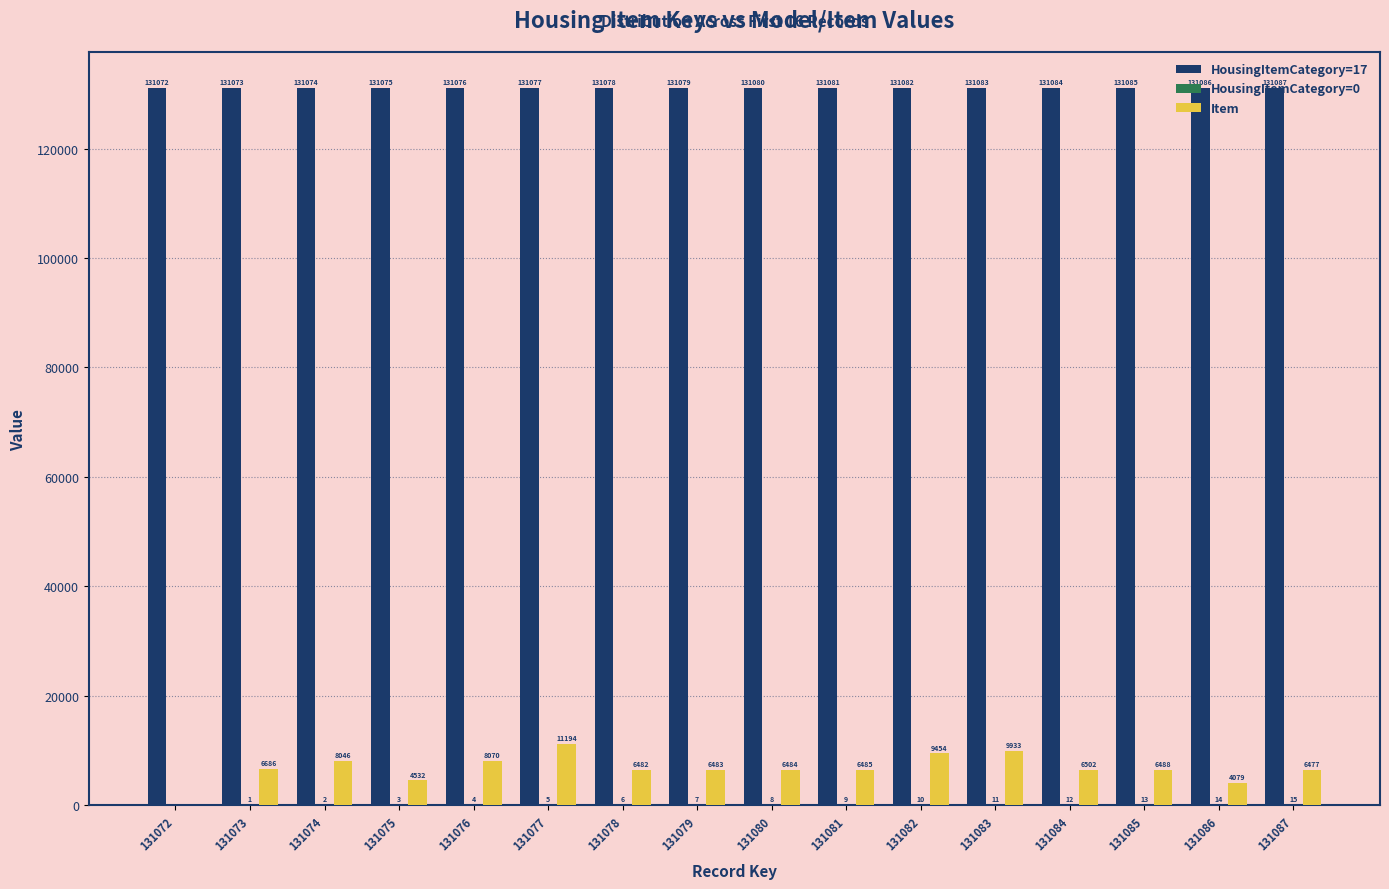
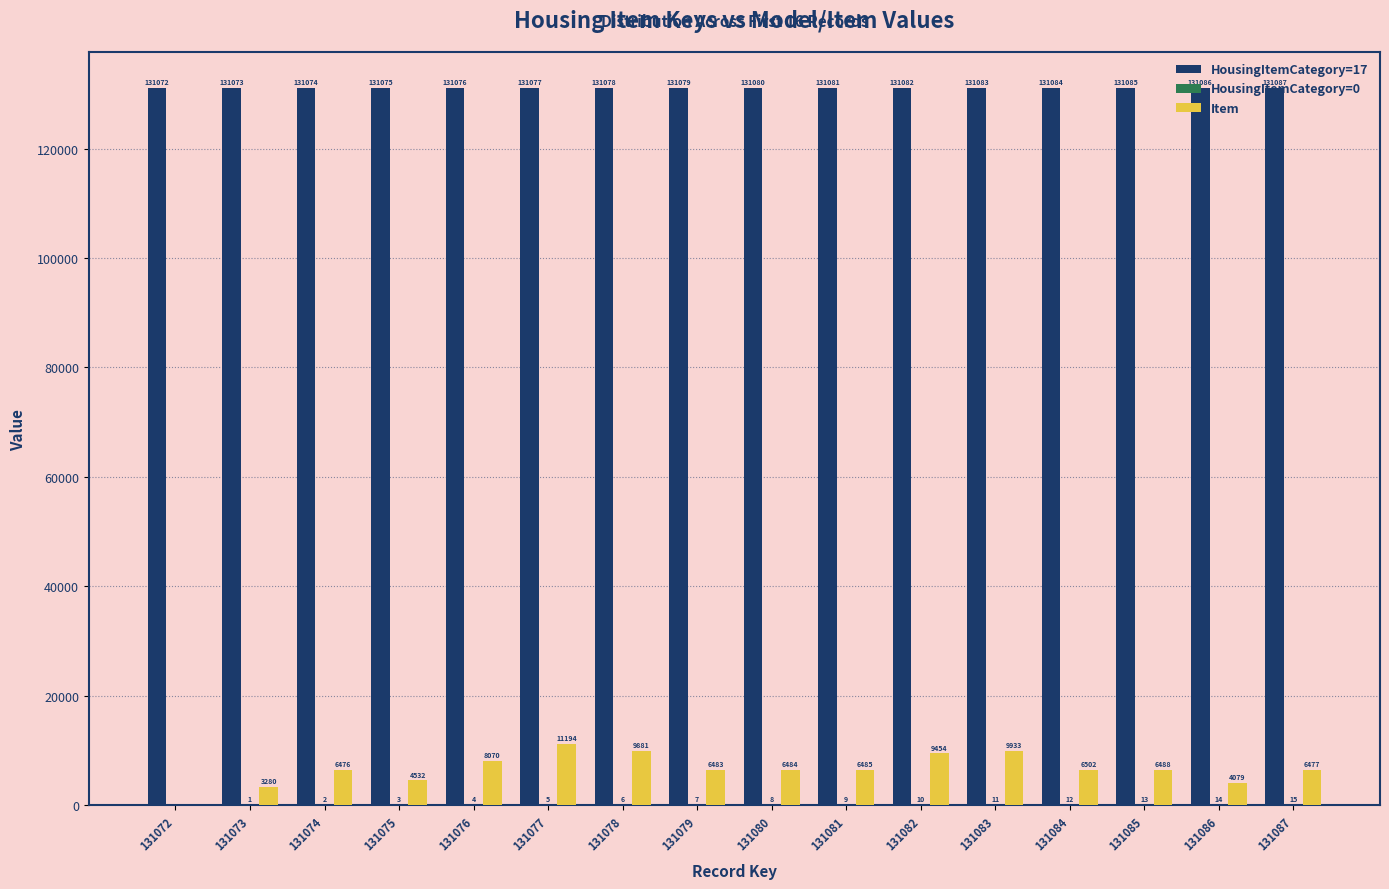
  {
    "HousingItemCategory=17": {
      "131072": 131072,
      "131073": 131073,
      "131074": 131074,
      "131075": 131075,
      "131076": 131076,
      "131077": 131077,
      "131078": 131078,
      "131079": 131079,
      "131080": 131080,
      "131081": 131081,
      "131082": 131082,
      "131083": 131083,
      "131084": 131084,
      "131085": 131085
    },
    "HousingItemCategory=0": {
      "131073": 1,
      "131074": 2,
      "131075": 3,
      "131076": 4,
      "131077": 5,
      "131078": 6,
      "131079": 7,
      "131080": 8,
      "131081": 9,
      "131082": 10,
      "131083": 11,
      "131084": 12,
      "131085": 13,
      "131086": 14,
      "131087": 15
    },
    "Item": {
-     "131073": 6686,
-     "131074": 8046,
+     "131073": 3280,
+     "131074": 6476,
      "131075": 4532,
      "131076": 8070,
      "131077": 11194,
-     "131078": 6482,
+     "131078": 9881,
      "131079": 6483,
      "131080": 6484,
      "131081": 6485,
      "131082": 9454,
      "131083": 9933,
      "131084": 6502,
      "131085": 6488,
      "131086": 4079,
      "131087": 6477
    }
  }
